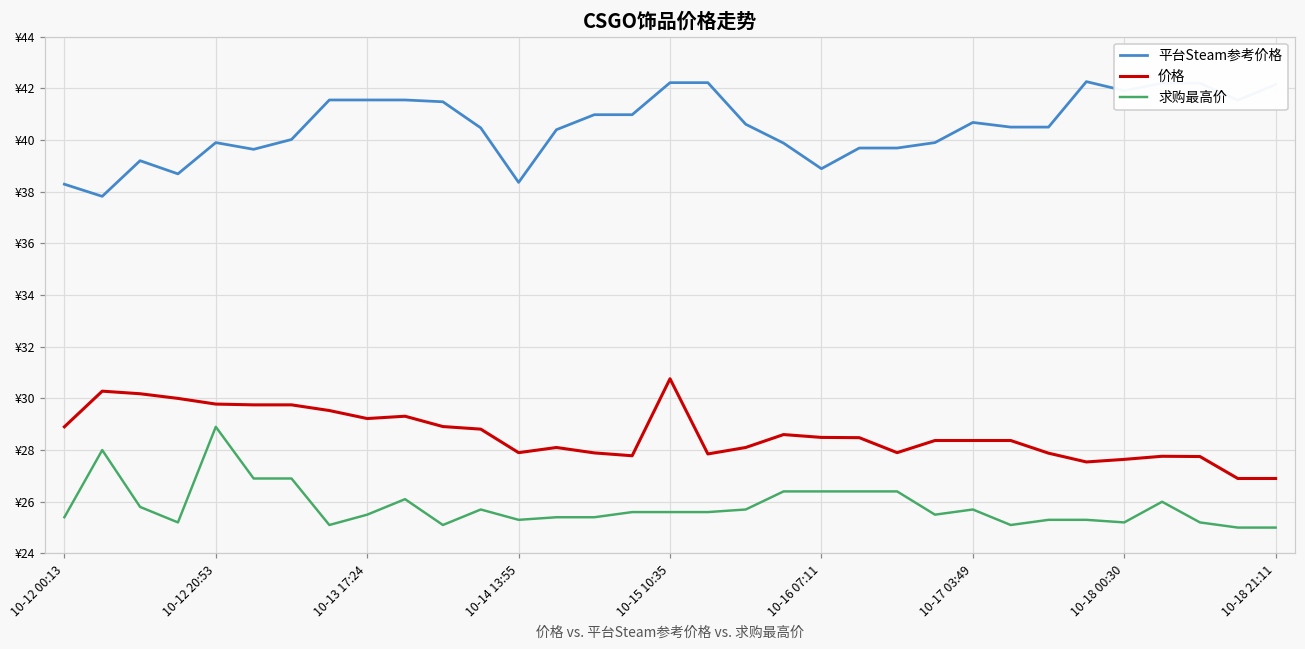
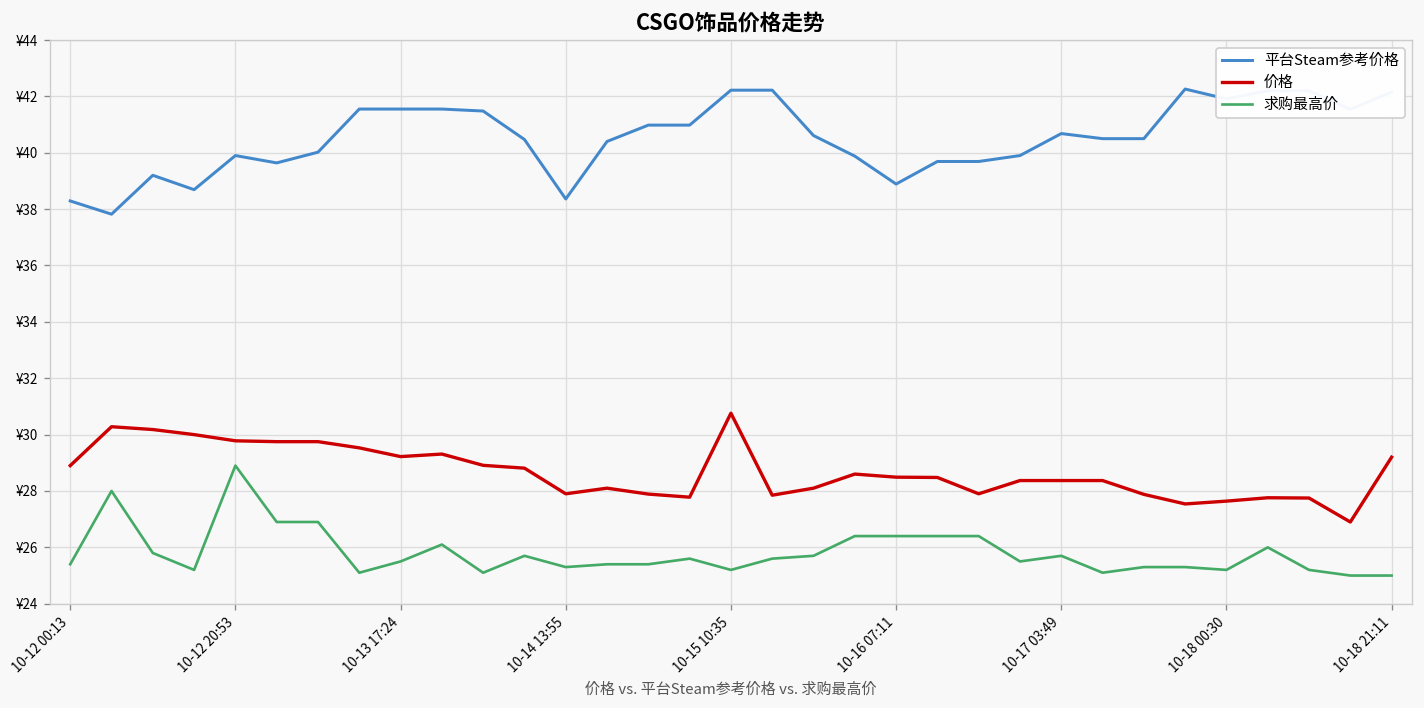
  {
    "平台Steam参考价格": {
      "10-12 00:13": "¥38.3",
      "10-12 20:53": "¥39.9",
      "10-13 17:24": "¥41.6",
      "10-14 13:55": "¥38.4",
      "10-15 10:35": "¥42.2",
      "10-16 07:11": "¥38.9",
      "10-17 03:49": "¥40.7"
    },
    "价格": {
      "10-12 00:13": "¥28.9",
      "10-12 20:53": "¥29.8",
      "10-13 17:24": "¥29.2",
      "10-14 13:55": "¥27.9",
      "10-15 10:35": "¥30.8",
      "10-16 07:11": "¥28.5",
      "10-17 03:49": "¥28.4",
      "10-18 00:30": "¥27.6",
-     "10-18 21:11": "¥26.9"
+     "10-18 21:11": "¥29.2"
    },
    "求购最高价": {
      "10-12 00:13": "¥25.4",
      "10-12 20:53": "¥28.9",
      "10-13 17:24": "¥25.5",
      "10-14 13:55": "¥25.3",
-     "10-15 10:35": "¥25.6",
+     "10-15 10:35": "¥25.2",
      "10-16 07:11": "¥26.4",
      "10-17 03:49": "¥25.7",
      "10-18 00:30": "¥25.2",
      "10-18 21:11": "¥25.0"
    }
  }
